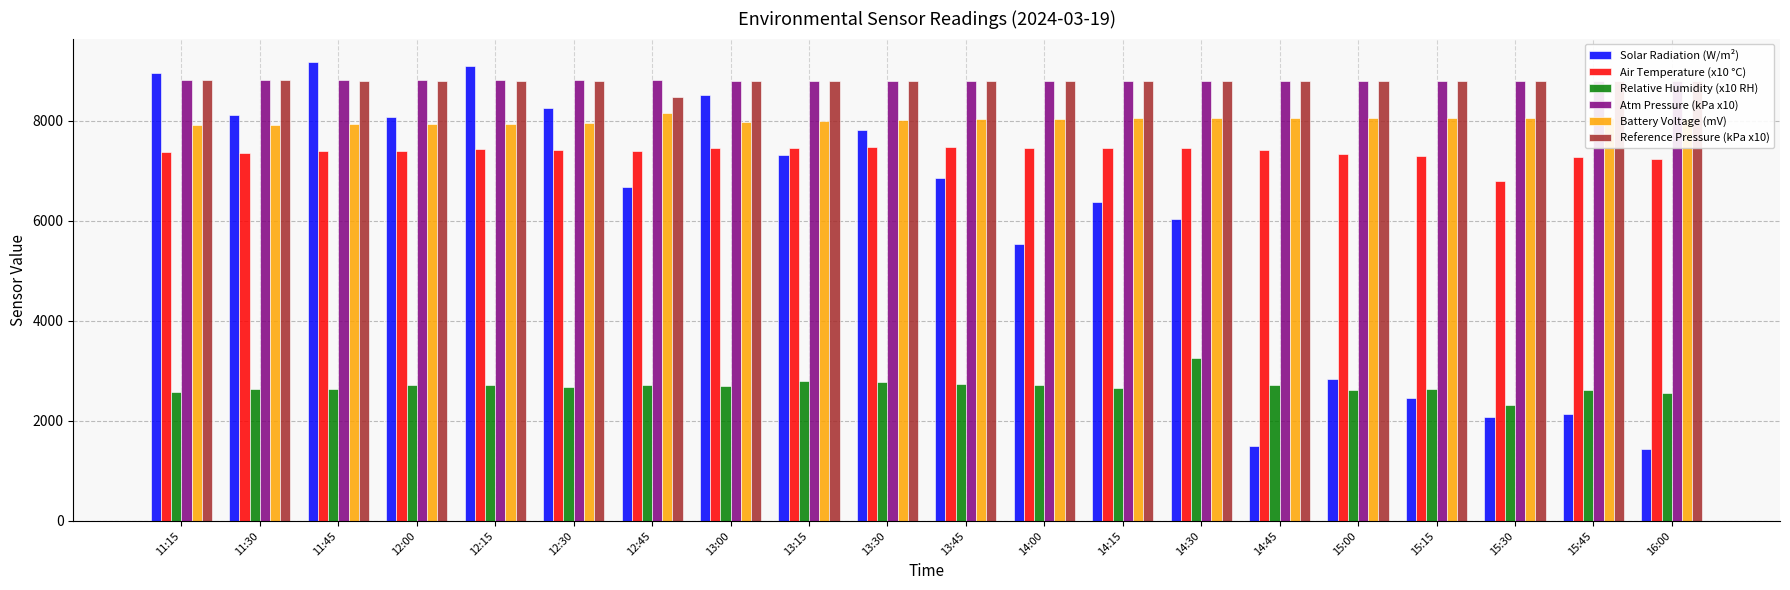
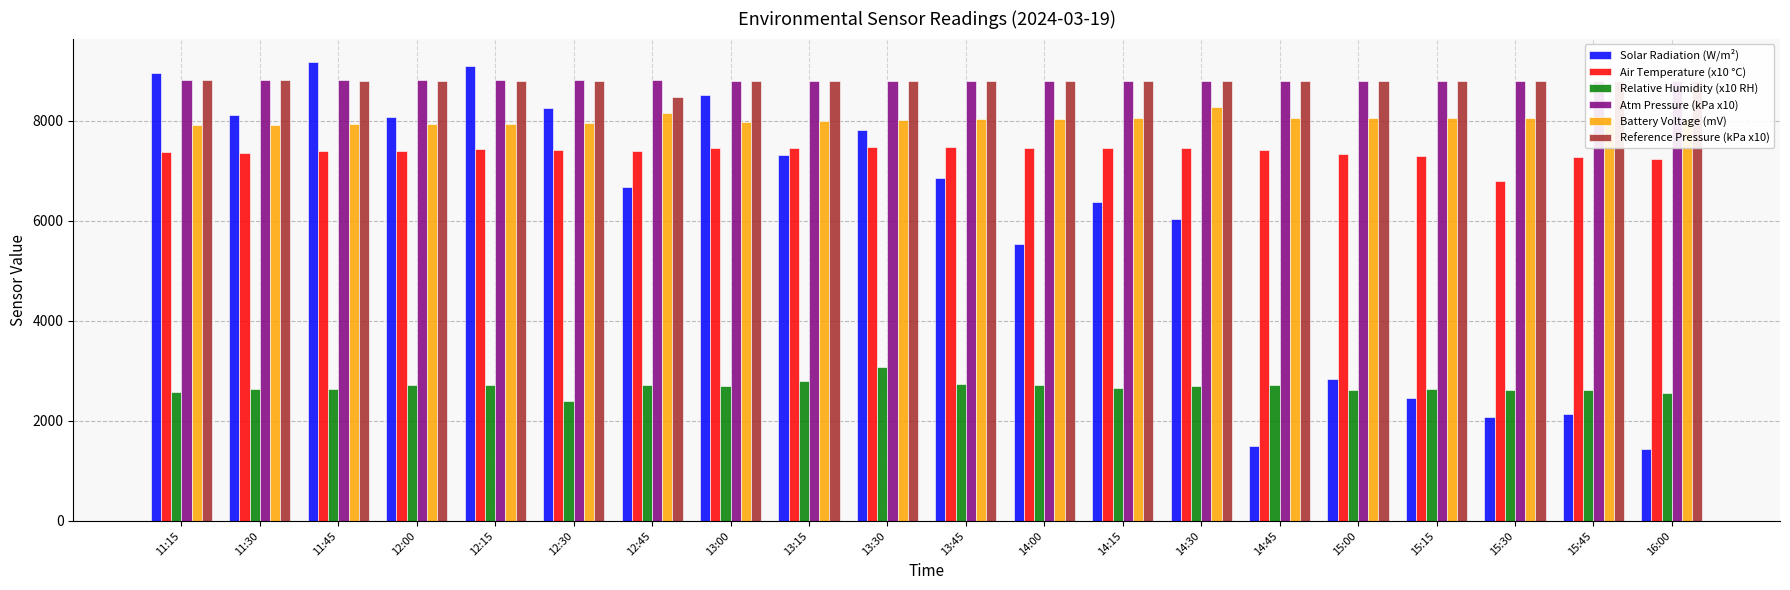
  {
    "Solar Radiation (W/m²)": {
      "11:15": 9000,
      "11:30": 8100,
      "11:45": 9200,
      "12:00": 8100,
      "12:15": 9100,
      "12:30": 8300,
      "12:45": 6700,
      "13:00": 8500,
      "13:15": 7300,
      "13:30": 7800,
      "13:45": 6900,
      "14:00": 5500,
      "14:15": 6400,
      "14:30": 6000,
      "14:45": 1500,
      "15:00": 2800,
      "15:15": 2500,
      "15:30": 2100,
      "15:45": 2100,
      "16:00": 1400
    },
    "Air Temperature (x10 °C)": {
      "11:15": 7400,
      "11:30": 7400,
      "11:45": 7400,
      "12:00": 7400,
      "12:15": 7400,
      "12:30": 7400,
      "12:45": 7400,
      "13:00": 7500,
      "13:15": 7500,
      "13:30": 7500,
      "13:45": 7500,
      "14:00": 7500,
      "14:15": 7500,
      "14:30": 7500,
      "14:45": 7400,
      "15:00": 7300,
      "15:15": 7300,
      "15:30": 6800,
      "15:45": 7300,
      "16:00": 7200
    },
    "Relative Humidity (x10 RH)": {
      "11:15": 2600,
      "11:30": 2600,
      "11:45": 2600,
      "12:00": 2700,
      "12:15": 2700,
-     "12:30": 2700,
+     "12:30": 2400,
      "12:45": 2700,
      "13:00": 2700,
      "13:15": 2800,
-     "13:30": 2800,
+     "13:30": 3100,
      "13:45": 2700,
      "14:00": 2700,
      "14:15": 2700,
-     "14:30": 3200,
+     "14:30": 2700,
      "14:45": 2700,
      "15:00": 2600,
      "15:15": 2600,
-     "15:30": 2300,
+     "15:30": 2600,
      "15:45": 2600,
      "16:00": 2600
    },
    "Atm Pressure (kPa x10)": {
      "11:15": 8800,
      "11:30": 8800,
      "11:45": 8800,
      "12:00": 8800,
      "12:15": 8800,
      "12:30": 8800,
      "12:45": 8800,
      "13:00": 8800,
      "13:15": 8800,
      "13:30": 8800,
      "13:45": 8800,
      "14:00": 8800,
      "14:15": 8800,
      "14:30": 8800,
      "14:45": 8800,
      "15:00": 8800,
      "15:15": 8800,
      "15:30": 8800
    },
    "Battery Voltage (mV)": {
      "11:15": 7900,
      "11:30": 7900,
      "11:45": 7900,
      "12:00": 7900,
      "12:15": 7900,
      "12:30": 8000,
      "12:45": 8200,
      "13:00": 8000,
      "13:15": 8000,
      "13:30": 8000,
      "13:45": 8000,
      "14:00": 8000,
      "14:15": 8100,
-     "14:30": 8100,
+     "14:30": 8300,
      "14:45": 8100,
      "15:00": 8100,
      "15:15": 8100,
      "15:30": 8100
    },
    "Reference Pressure (kPa x10)": {
      "11:15": 8800,
      "11:30": 8800,
      "11:45": 8800,
      "12:00": 8800,
      "12:15": 8800,
      "12:30": 8800,
      "12:45": 8500,
      "13:00": 8800,
      "13:15": 8800,
      "13:30": 8800,
      "13:45": 8800,
      "14:00": 8800,
      "14:15": 8800,
      "14:30": 8800,
      "14:45": 8800,
      "15:00": 8800,
      "15:15": 8800,
      "15:30": 8800
    }
  }
